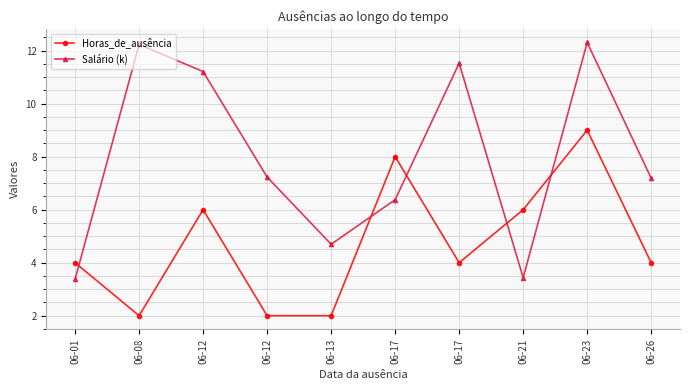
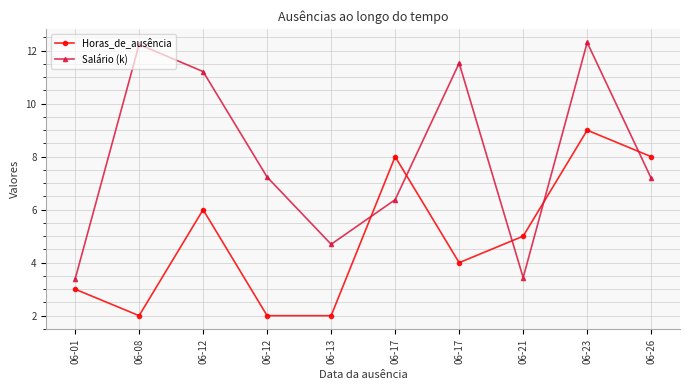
  {
    "Horas_de_ausência": {
-     "06-01": 4,
+     "06-01": 3,
      "06-08": 2,
      "06-13": 2,
-     "06-21": 6,
+     "06-21": 5,
      "06-23": 9,
-     "06-26": 4
+     "06-26": 8
    },
    "Salário (k)": {
      "06-01": 3.4,
      "06-13": 4.7,
      "06-21": 3.4,
      "06-23": 12.3,
      "06-26": 7.2
    }
  }
